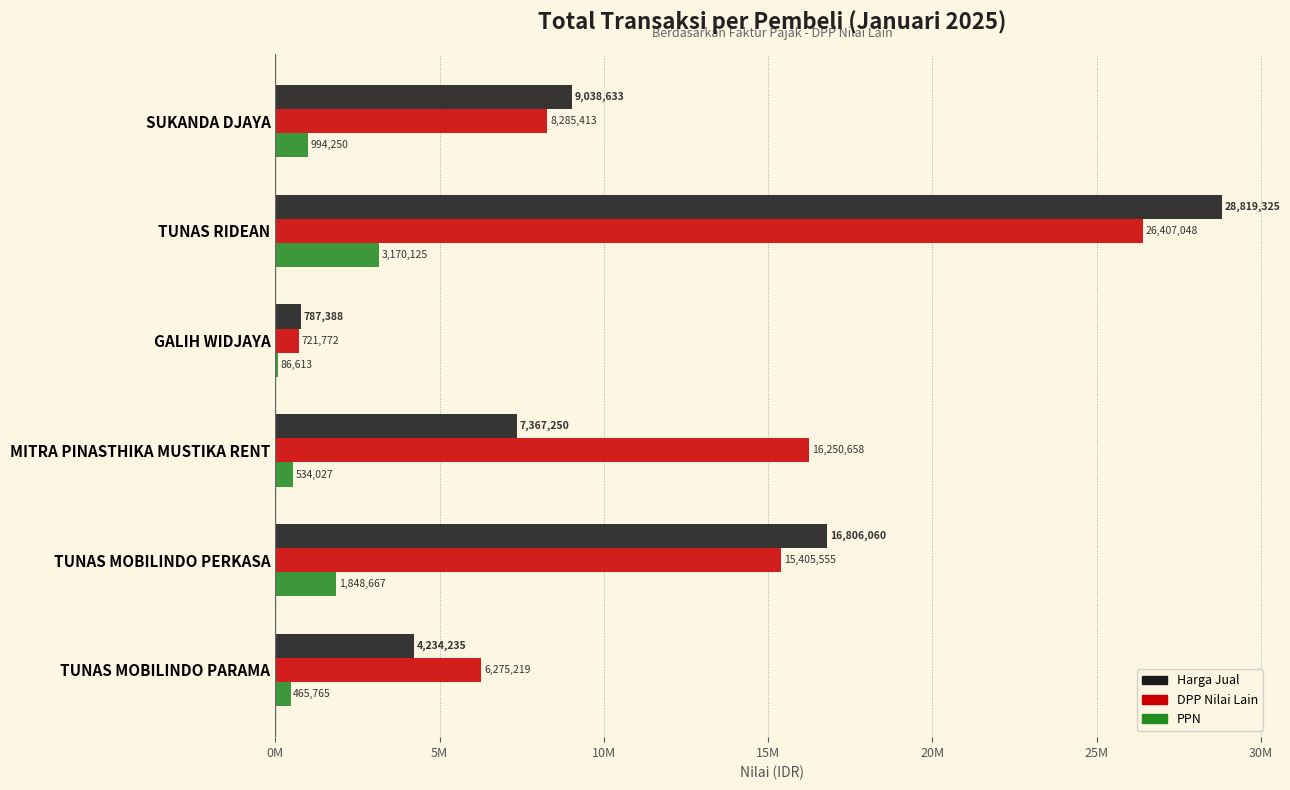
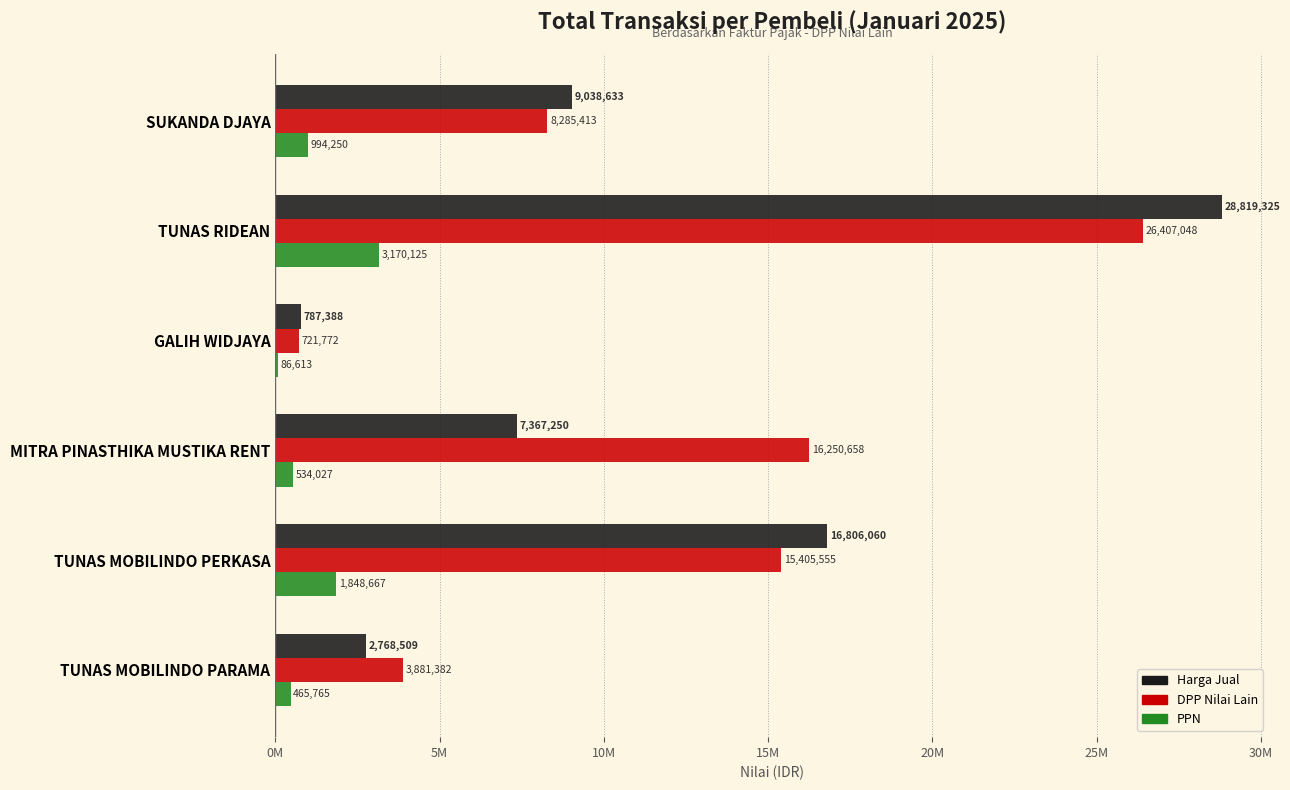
  {
    "Harga Jual": {
      "SUKANDA DJAYA": "9,038,633",
      "TUNAS RIDEAN": "28,819,325",
      "GALIH WIDJAYA": "787,388",
      "MITRA PINASTHIKA MUSTIKA RENT": "7,367,250",
      "TUNAS MOBILINDO PERKASA": "16,806,060",
-     "TUNAS MOBILINDO PARAMA": "4,234,235"
+     "TUNAS MOBILINDO PARAMA": "2,768,509"
    },
    "DPP Nilai Lain": {
      "SUKANDA DJAYA": "8,285,413",
      "TUNAS RIDEAN": "26,407,048",
      "GALIH WIDJAYA": "721,772",
      "MITRA PINASTHIKA MUSTIKA RENT": "16,250,658",
      "TUNAS MOBILINDO PERKASA": "15,405,555",
-     "TUNAS MOBILINDO PARAMA": "6,275,219"
+     "TUNAS MOBILINDO PARAMA": "3,881,382"
    },
    "PPN": {
      "SUKANDA DJAYA": "994,250",
      "TUNAS RIDEAN": "3,170,125",
      "GALIH WIDJAYA": "86,613",
      "MITRA PINASTHIKA MUSTIKA RENT": "534,027",
      "TUNAS MOBILINDO PERKASA": "1,848,667",
      "TUNAS MOBILINDO PARAMA": "465,765"
    }
  }
